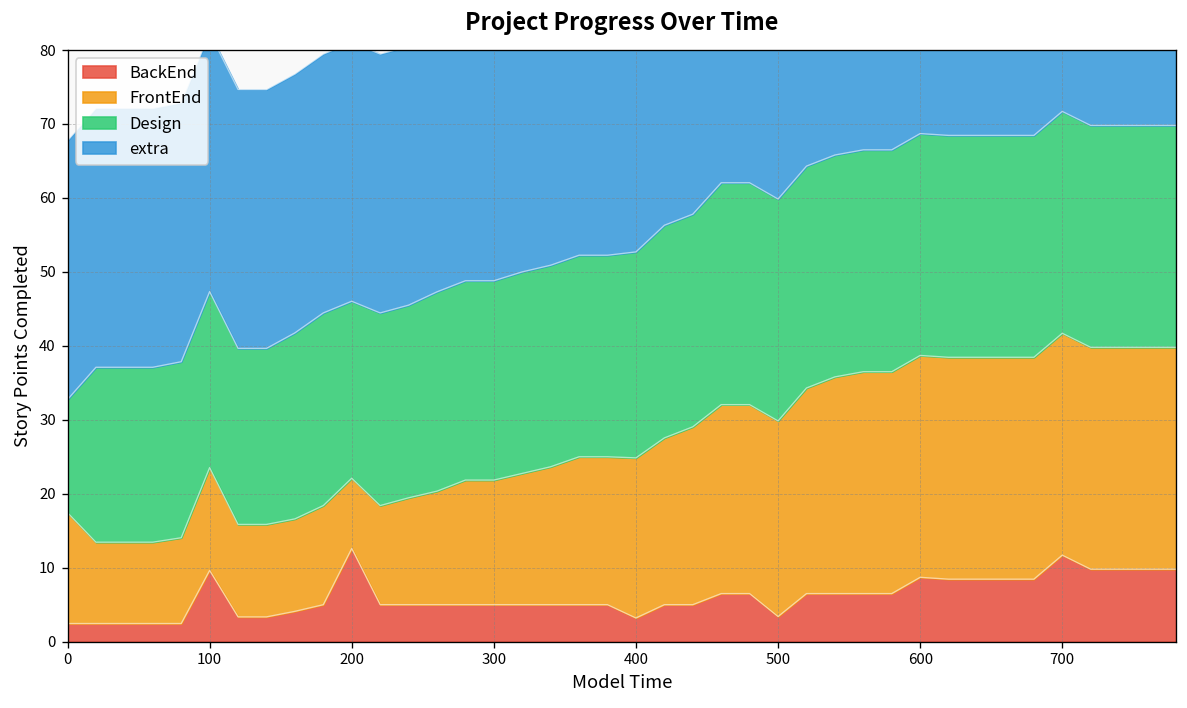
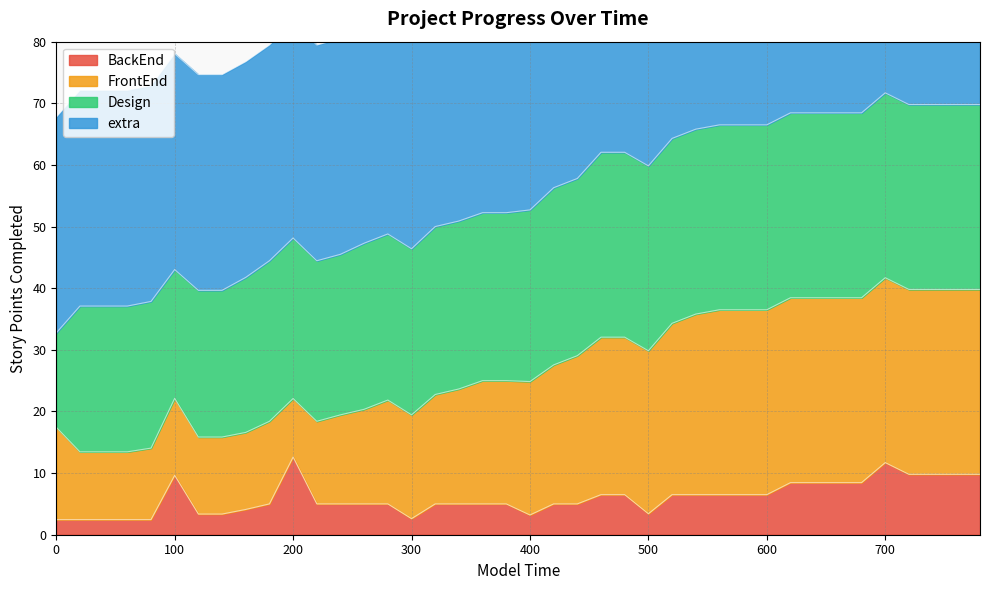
  {
    "BackEnd": {
      "0": 2,
      "100": 10,
      "200": 13,
-     "300": 5,
+     "300": 3,
      "400": 3,
      "500": 3,
-     "600": 9,
+     "600": 7,
      "700": 12
    },
    "FrontEnd": {
      "0": 15,
-     "100": 14,
+     "100": 13,
      "200": 10,
      "300": 17,
      "400": 22,
      "500": 26,
      "600": 30,
      "700": 30
    },
    "Design": {
      "0": 15,
-     "100": 24,
-     "200": 24,
+     "100": 21,
+     "200": 26,
      "300": 27,
      "400": 28,
      "500": 30,
      "600": 30,
      "700": 30
    },
    "extra": {
      "0": 35
    }
  }
